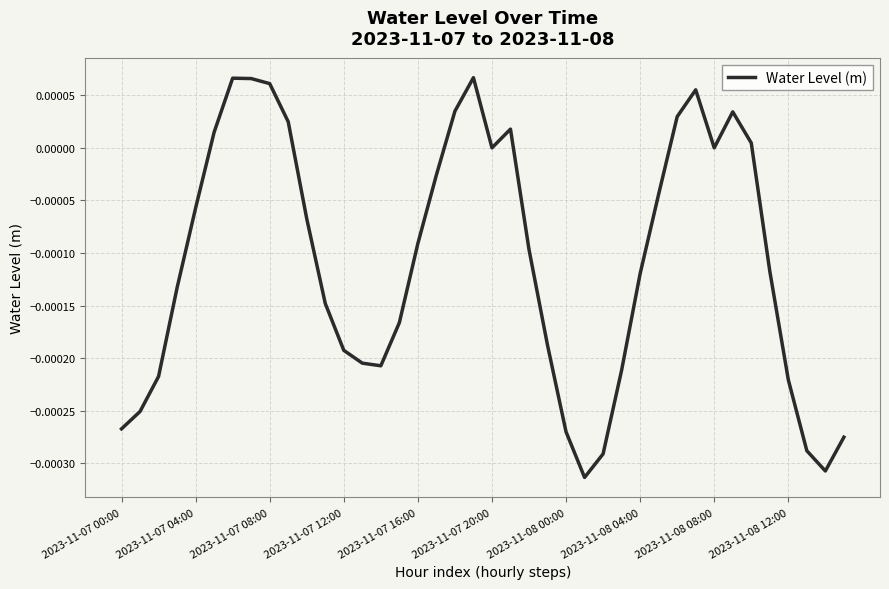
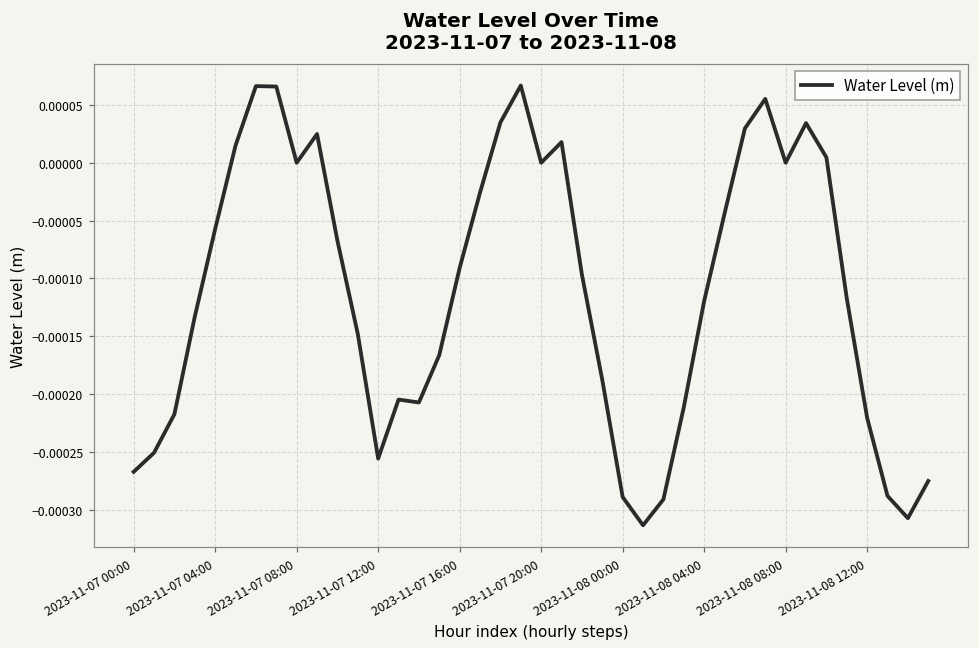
  {
    "2023-11-07 00:00": -0.000267,
    "2023-11-07 04:00": -0.000057,
-   "2023-11-07 08:00": 0.0001,
-   "2023-11-07 12:00": -0.000193,
+   "2023-11-07 08:00": 0.0000,
+   "2023-11-07 12:00": -0.000256,
    "2023-11-07 16:00": -0.000091,
    "2023-11-07 20:00": 0.000000,
-   "2023-11-08 00:00": -0.000270,
+   "2023-11-08 00:00": -0.000289,
    "2023-11-08 04:00": -0.000120,
    "2023-11-08 08:00": 0.000000,
    "2023-11-08 12:00": -0.000221
  }
